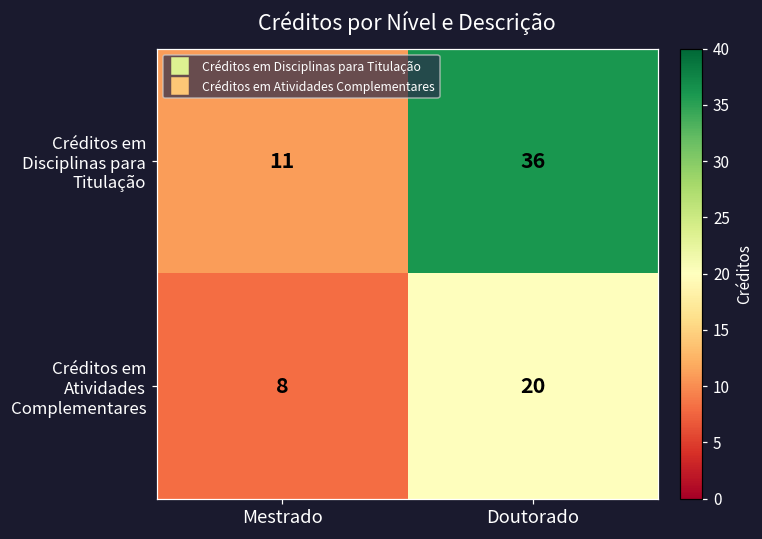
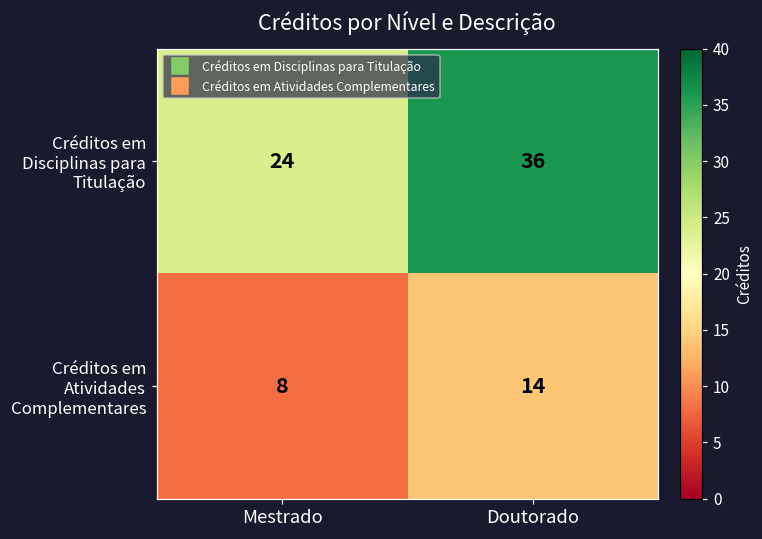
  {
    "Créditos em Disciplinas para Titulação": {
-     "Mestrado": 11,
+     "Mestrado": 24,
      "Doutorado": 36
    },
    "Créditos em Atividades Complementares": {
      "Mestrado": 8,
-     "Doutorado": 20
+     "Doutorado": 14
    }
  }
